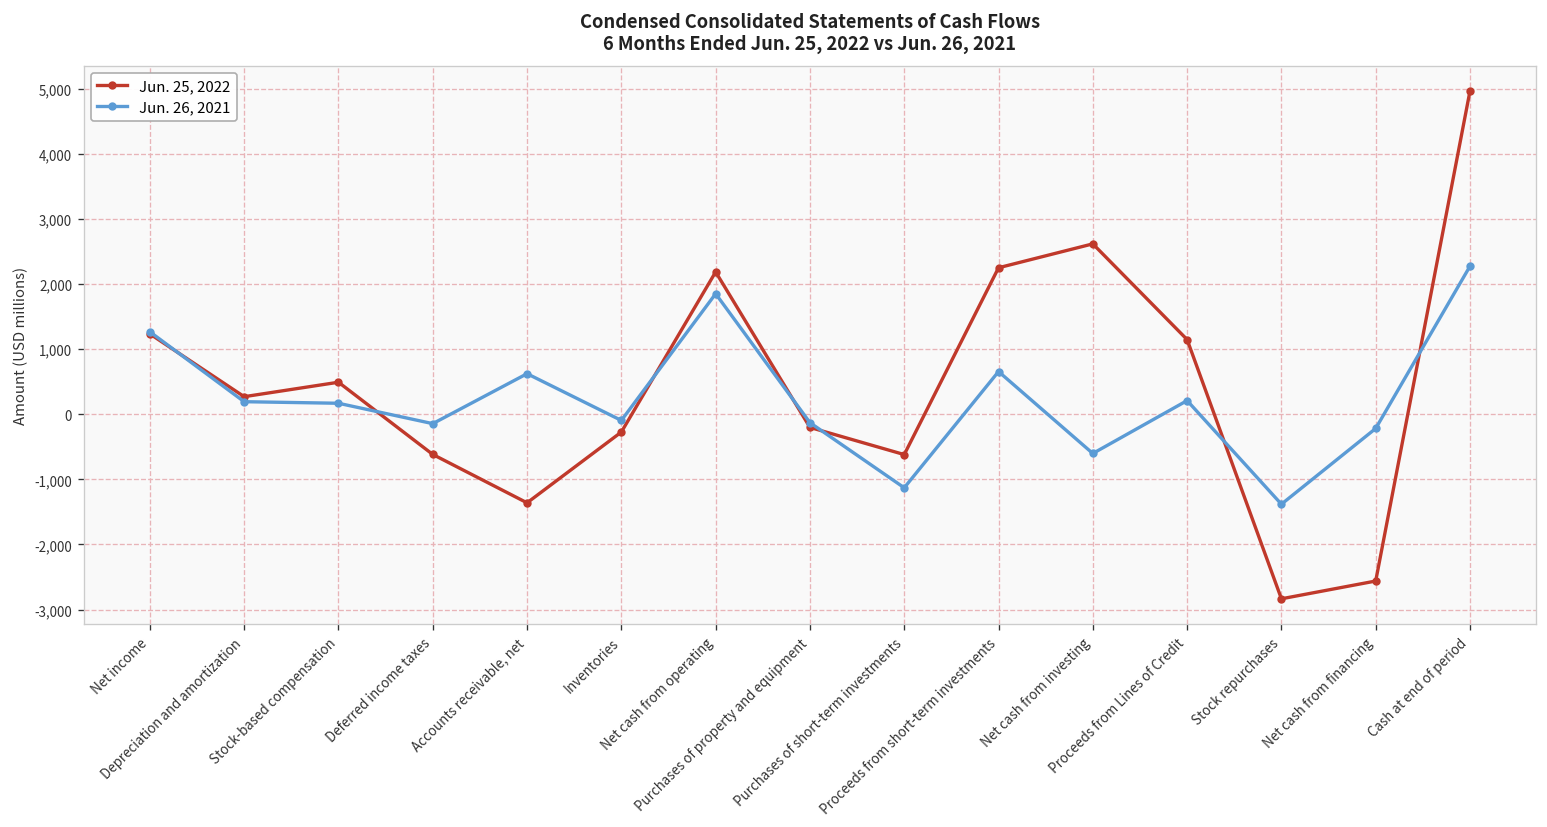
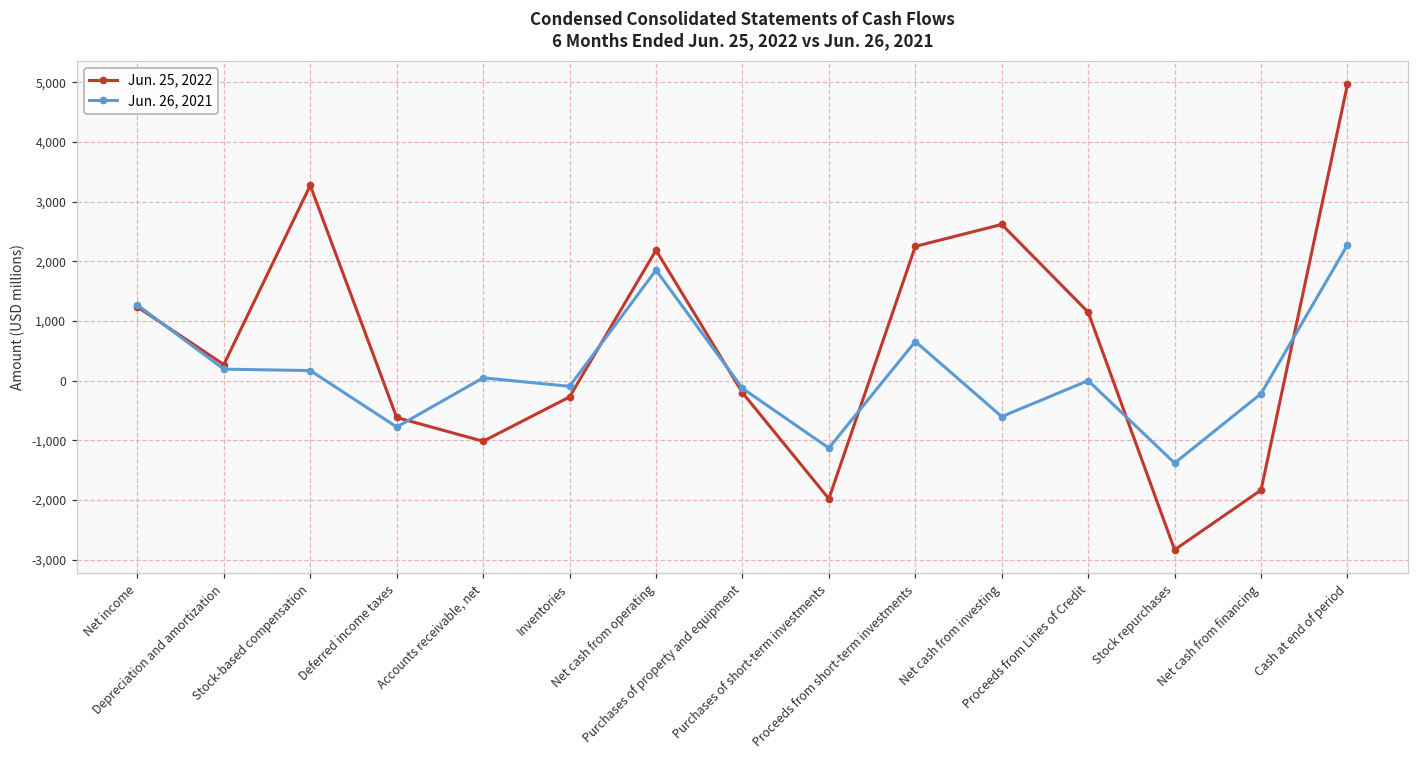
  {
    "Jun. 25, 2022": {
      "Depreciation and amortization": "300",
-     "Stock-based compensation": "500",
+     "Stock-based compensation": "3,300",
      "Deferred income taxes": "-600",
-     "Accounts receivable, net": "-1,400",
+     "Accounts receivable, net": "-1,000",
      "Inventories": "-300",
      "Net cash from operating": "2,200",
      "Purchases of property and equipment": "-200",
-     "Purchases of short-term investments": "-600",
+     "Purchases of short-term investments": "-2,000",
      "Proceeds from short-term investments": "2,200",
      "Net cash from investing": "2,600",
      "Proceeds from Lines of Credit": "1,100",
      "Stock repurchases": "-2,800",
-     "Net cash from financing": "-2,600",
+     "Net cash from financing": "-1,800",
      "Cash at end of period": "5,000"
    },
    "Jun. 26, 2021": {
      "Depreciation and amortization": "200",
      "Stock-based compensation": "200",
-     "Deferred income taxes": "-100",
-     "Accounts receivable, net": "600",
+     "Deferred income taxes": "-800",
+     "Accounts receivable, net": "0",
      "Inventories": "-100",
      "Net cash from operating": "1,900",
      "Purchases of property and equipment": "-100",
      "Purchases of short-term investments": "-1,100",
      "Proceeds from short-term investments": "700",
      "Net cash from investing": "-600",
-     "Proceeds from Lines of Credit": "200",
+     "Proceeds from Lines of Credit": "0",
      "Stock repurchases": "-1,400",
      "Net cash from financing": "-200",
      "Cash at end of period": "2,300"
    }
  }
